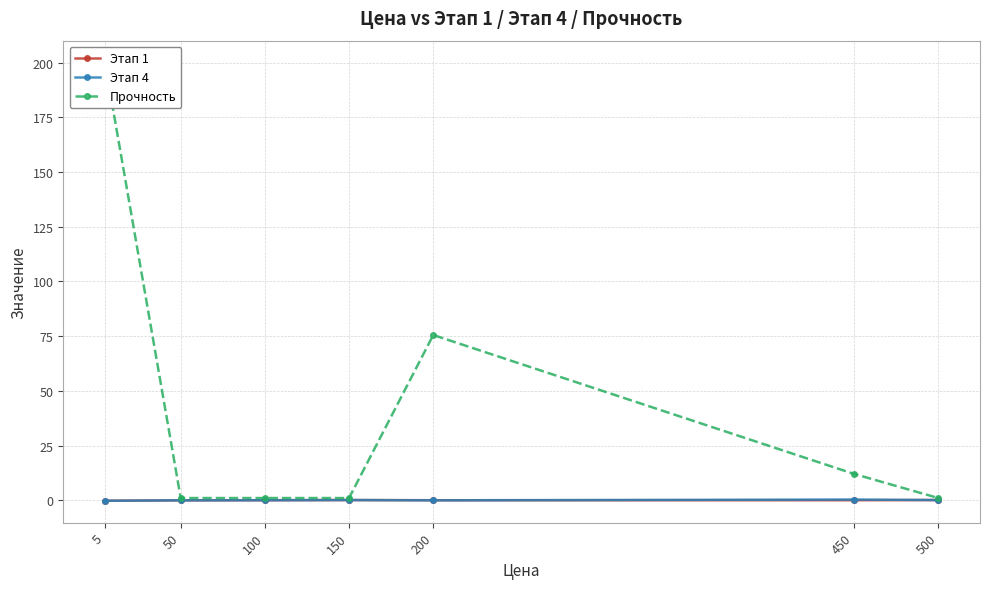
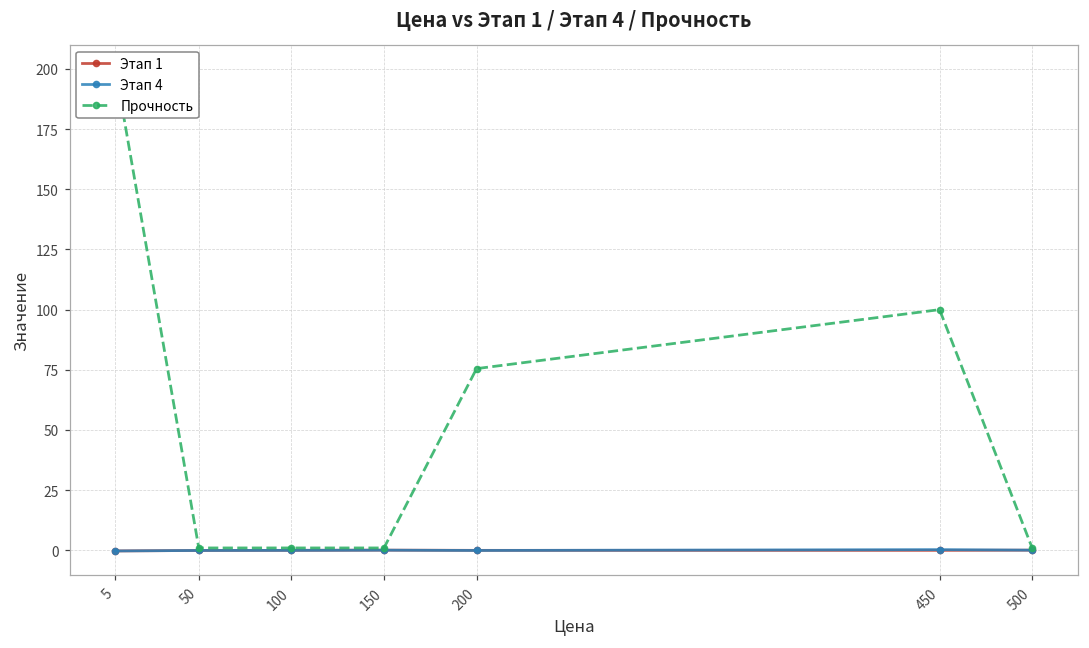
  {
    "Этап 4": {
      "5": 0,
      "200": 0,
      "450": 0
    },
    "Прочность": {
      "200": 76,
-     "450": 12
+     "450": 100
    }
  }
